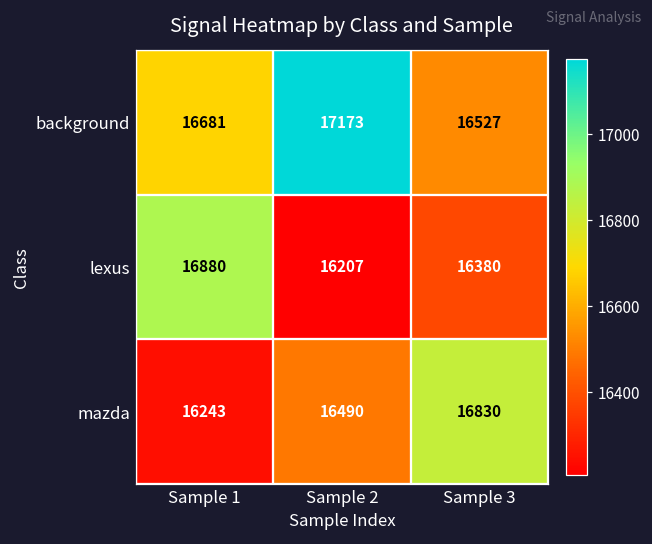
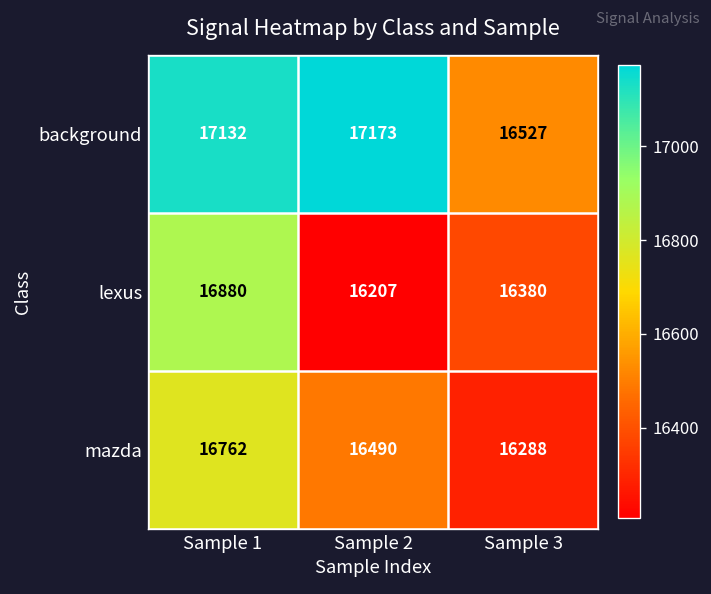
  {
    "background": {
-     "Sample 1": 16681,
+     "Sample 1": 17132,
      "Sample 2": 17173,
      "Sample 3": 16527
    },
    "lexus": {
      "Sample 1": 16880,
      "Sample 2": 16207,
      "Sample 3": 16380
    },
    "mazda": {
-     "Sample 1": 16243,
+     "Sample 1": 16762,
      "Sample 2": 16490,
-     "Sample 3": 16830
+     "Sample 3": 16288
    }
  }
